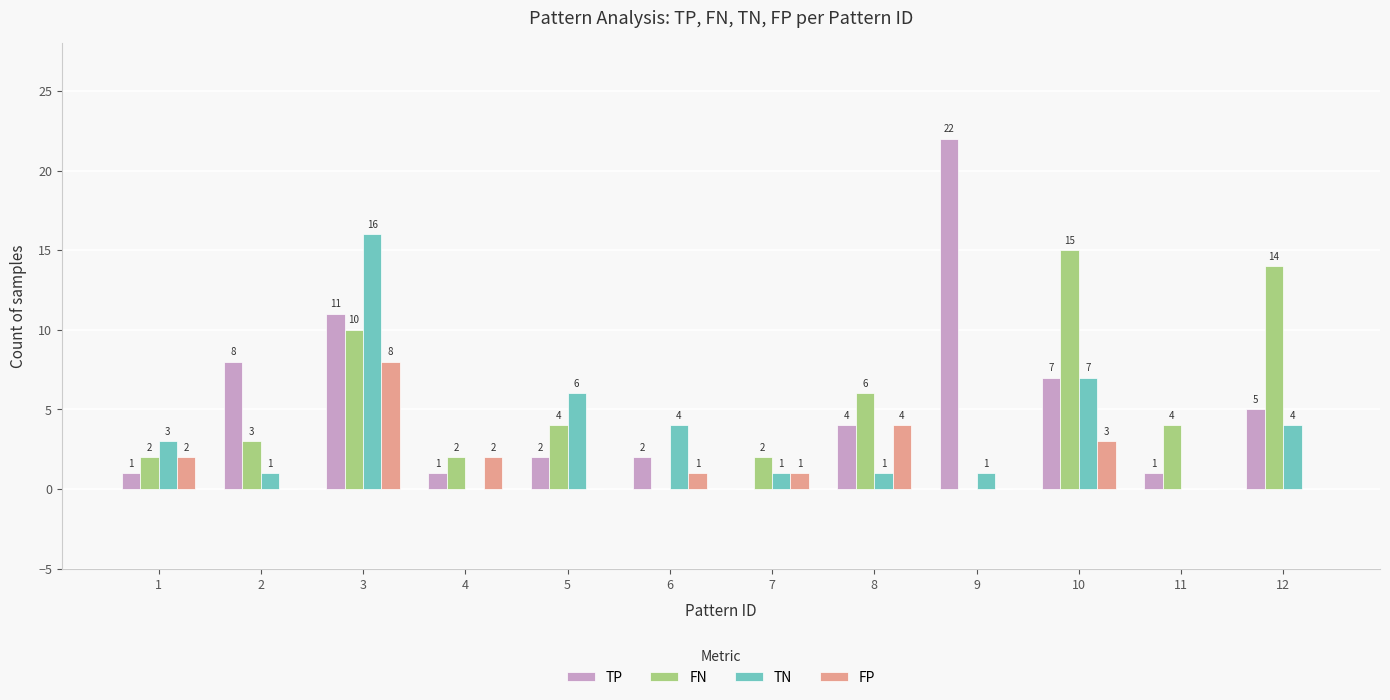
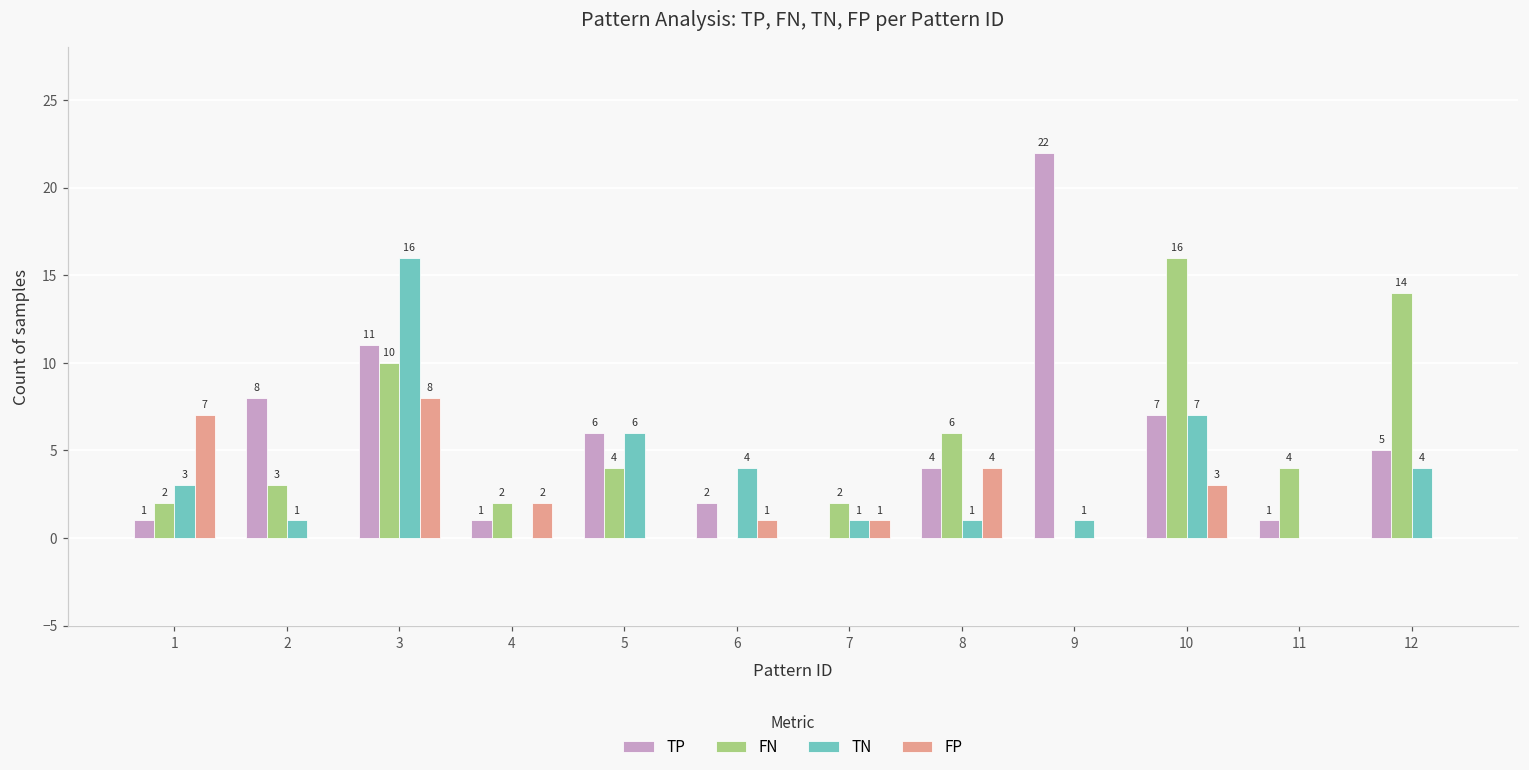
  {
    "TP": {
      "1": 1,
      "2": 8,
      "3": 11,
      "4": 1,
-     "5": 2,
+     "5": 6,
      "6": 2,
      "8": 4,
      "9": 22,
      "10": 7,
      "11": 1,
      "12": 5
    },
    "FN": {
      "1": 2,
      "2": 3,
      "3": 10,
      "4": 2,
      "5": 4,
      "7": 2,
      "8": 6,
-     "10": 15,
+     "10": 16,
      "11": 4,
      "12": 14
    },
    "TN": {
      "1": 3,
      "2": 1,
      "3": 16,
      "5": 6,
      "6": 4,
      "7": 1,
      "8": 1,
      "9": 1,
      "10": 7,
      "12": 4
    },
    "FP": {
-     "1": 2,
+     "1": 7,
      "3": 8,
      "4": 2,
      "6": 1,
      "7": 1,
      "8": 4,
      "10": 3
    }
  }
